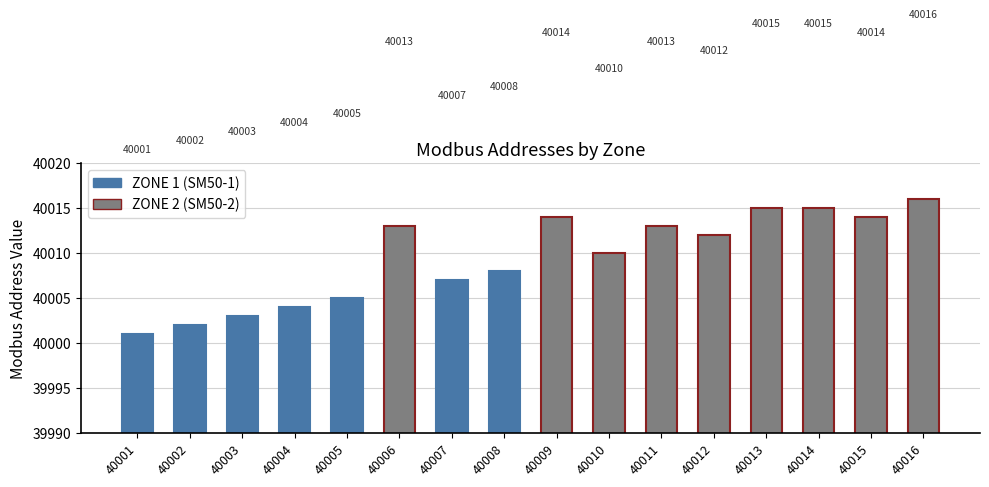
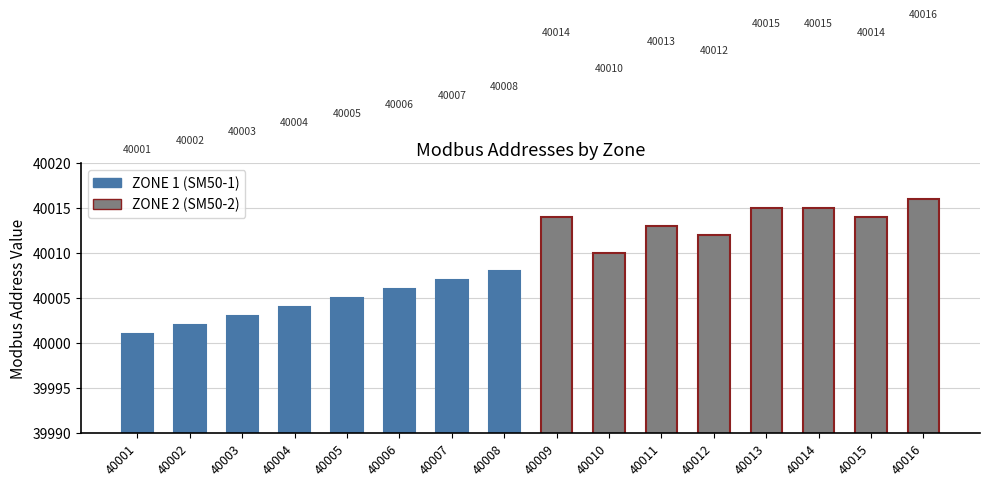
  {
-   "40006": 40013
+   "40006": 40006
  }
